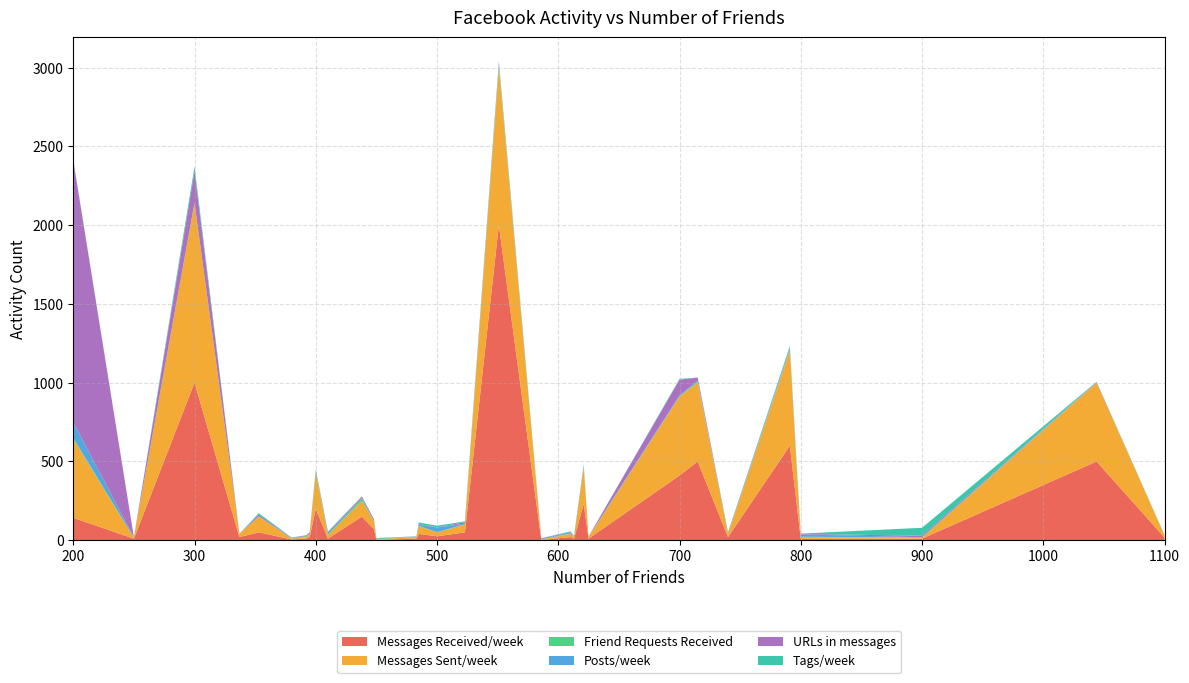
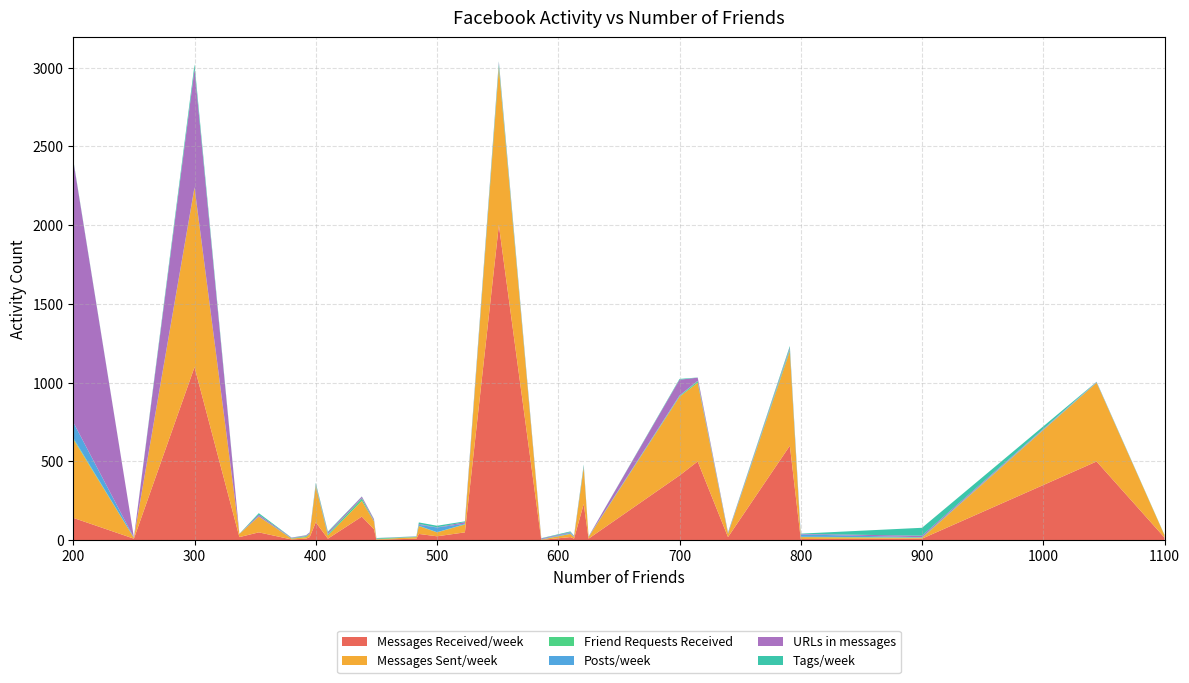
  {
    "Messages Received/week": {
      "200": 140,
-     "300": 1000,
-     "400": 200,
+     "300": 1100,
+     "400": 110,
      "500": 30,
      "700": 410
    },
    "Posts/week": {
      "200": 100
    },
    "URLs in messages": {
-     "300": 200
+     "300": 750
    }
  }
